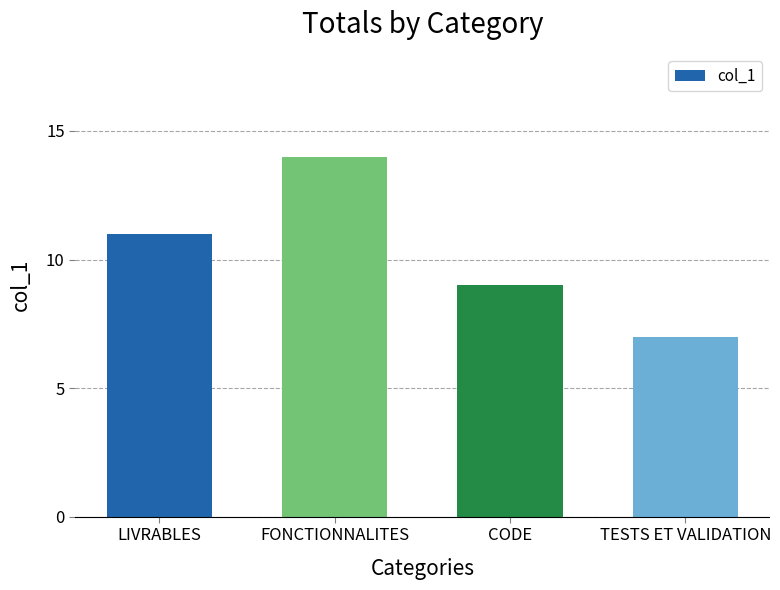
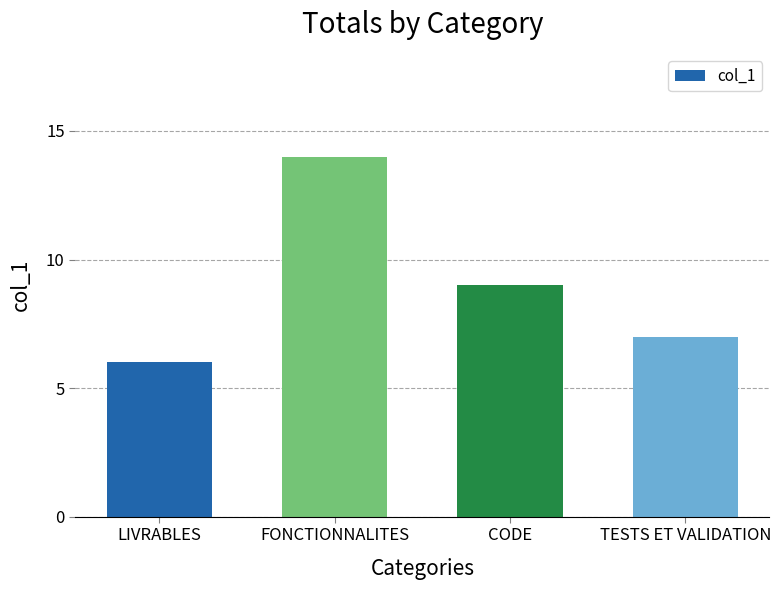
  {
-   "LIVRABLES": 11,
+   "LIVRABLES": 6,
    "FONCTIONNALITES": 14,
    "CODE": 9,
    "TESTS ET VALIDATION": 7
  }
